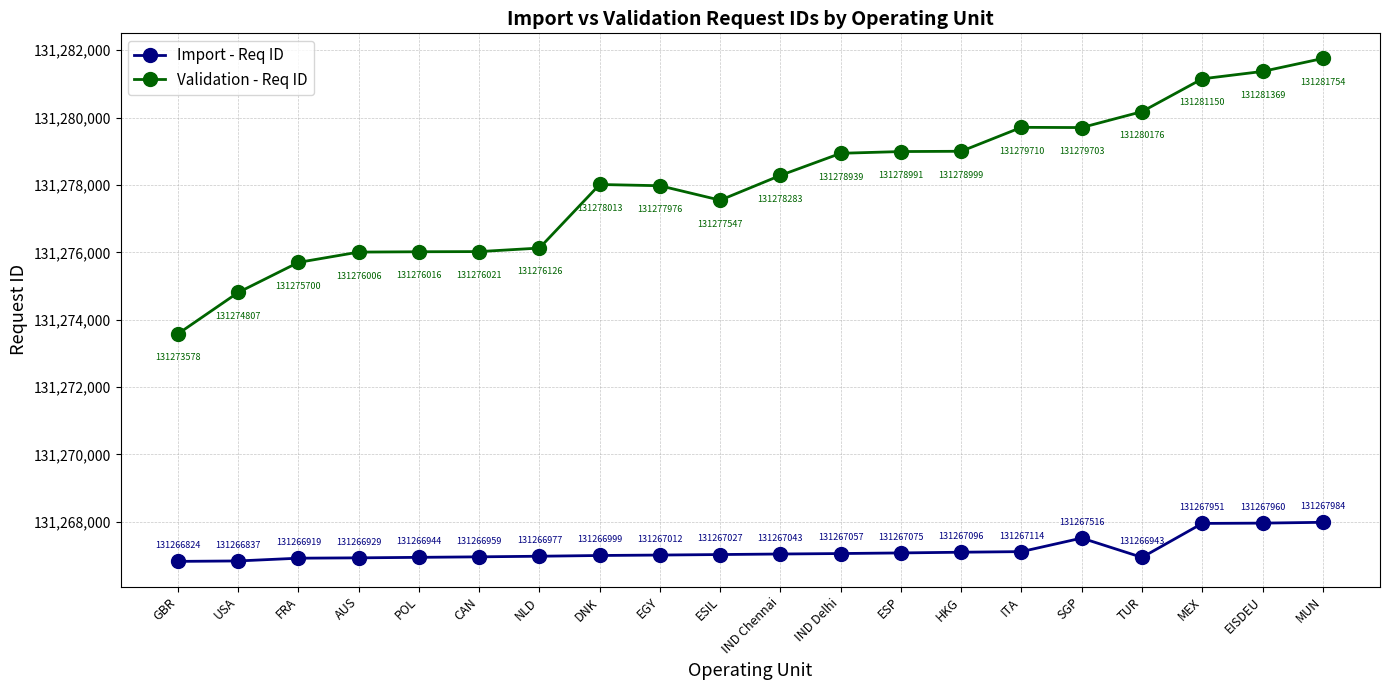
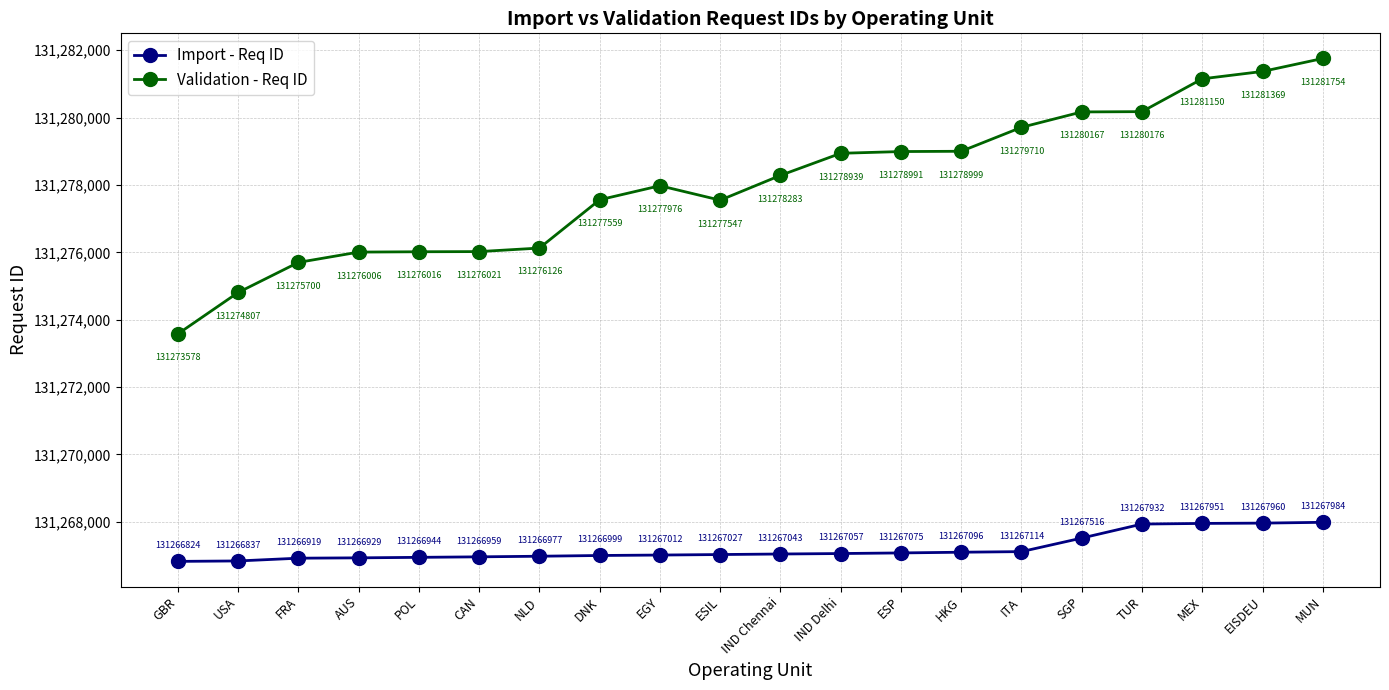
  {
    "Import - Req ID": {
      "GBR": 131266824,
      "USA": 131266837,
      "FRA": 131266919,
      "AUS": 131266929,
      "POL": 131266944,
      "CAN": 131266959,
      "NLD": 131266977,
      "DNK": 131266999,
      "EGY": 131267012,
      "ESIL": 131267027,
      "IND Chennai": 131267043,
      "IND Delhi": 131267057,
      "ESP": 131267075,
      "HKG": 131267096,
      "ITA": 131267114,
      "SGP": 131267516,
-     "TUR": 131266943,
+     "TUR": 131267932,
      "MEX": 131267951,
      "EISDEU": 131267960,
      "MUN": 131267984
    },
    "Validation - Req ID": {
      "GBR": 131273578,
      "USA": 131274807,
      "FRA": 131275700,
      "AUS": 131276006,
      "POL": 131276016,
      "CAN": 131276021,
      "NLD": 131276126,
-     "DNK": 131278013,
+     "DNK": 131277559,
      "EGY": 131277976,
      "ESIL": 131277547,
      "IND Chennai": 131278283,
      "IND Delhi": 131278939,
      "ESP": 131278991,
      "HKG": 131278999,
      "ITA": 131279710,
-     "SGP": 131279703,
+     "SGP": 131280167,
      "TUR": 131280176,
      "MEX": 131281150,
      "EISDEU": 131281369,
      "MUN": 131281754
    }
  }
